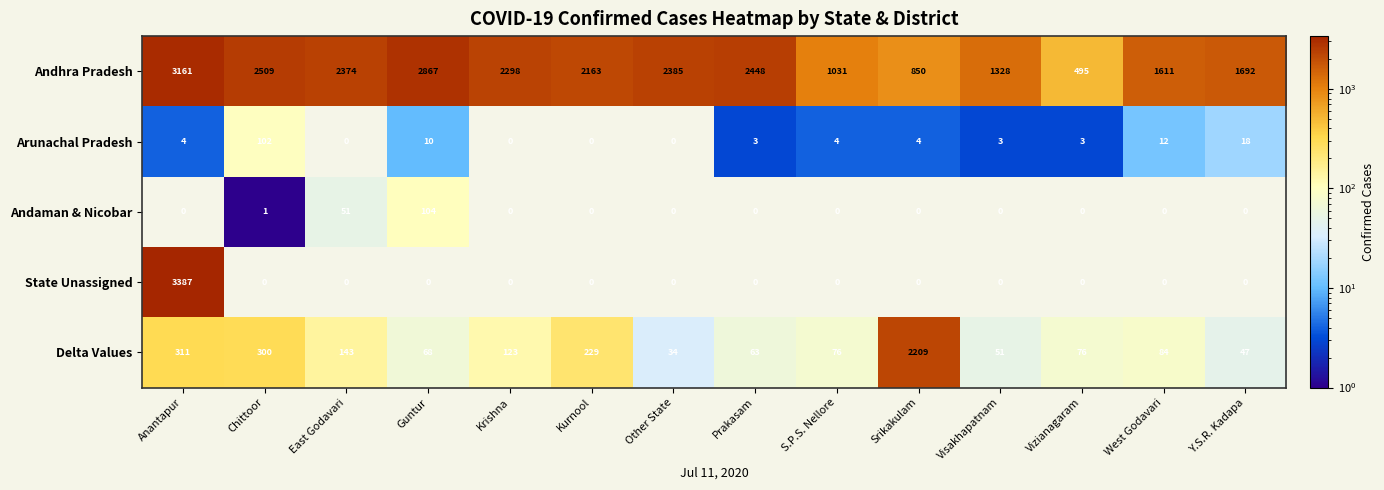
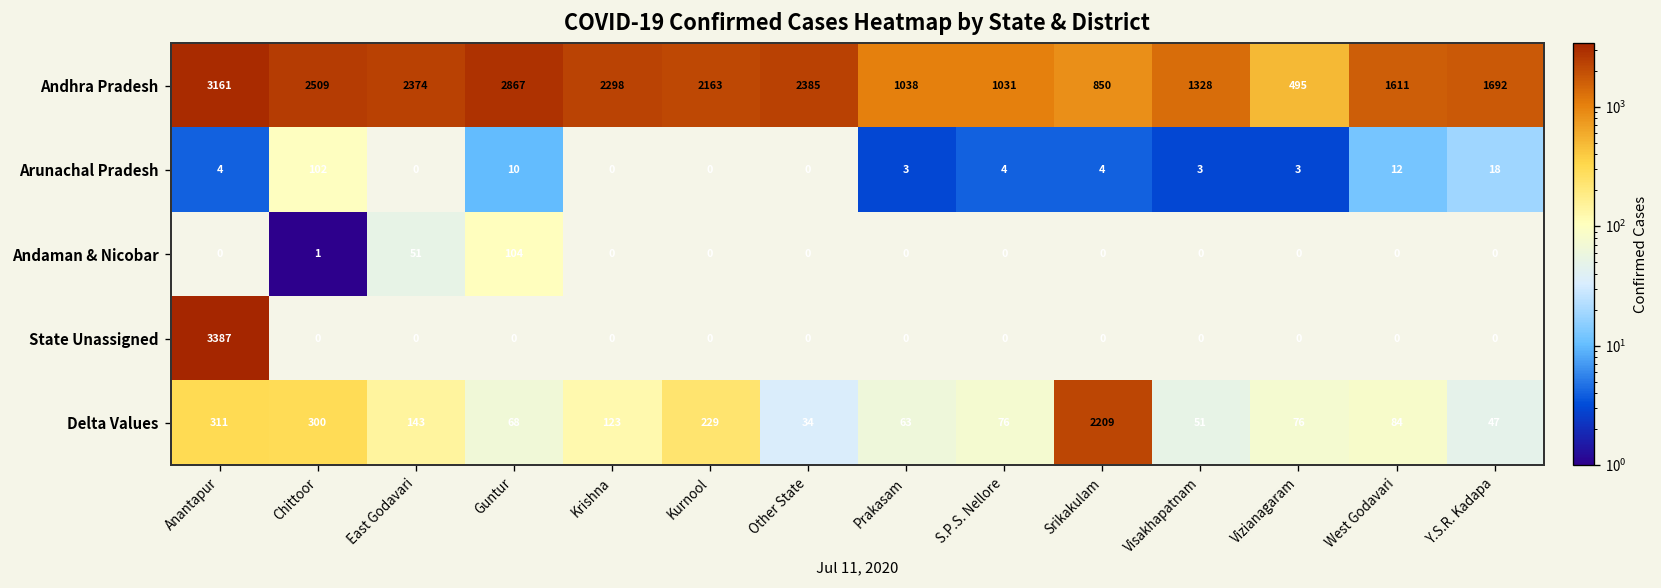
  {
    "Andhra Pradesh": {
      "Anantapur": 3161,
      "Chittoor": 2509,
      "East Godavari": 2374,
      "Guntur": 2867,
      "Krishna": 2298,
      "Kurnool": 2163,
      "Other State": 2385,
-     "Prakasam": 2448,
+     "Prakasam": 1038,
      "S.P.S. Nellore": 1031,
      "Srikakulam": 850,
      "Visakhapatnam": 1328,
      "Vizianagaram": 495,
      "West Godavari": 1611,
      "Y.S.R. Kadapa": 1692
    },
    "Arunachal Pradesh": {
      "Anantapur": 4,
      "Chittoor": 102,
      "Guntur": 10,
      "Prakasam": 3,
      "S.P.S. Nellore": 4,
      "Srikakulam": 4,
      "Visakhapatnam": 3,
      "Vizianagaram": 3,
      "West Godavari": 12,
      "Y.S.R. Kadapa": 18
    },
    "Andaman & Nicobar": {
      "Chittoor": 1,
      "Guntur": 104
    },
    "State Unassigned": {
      "Anantapur": 3387
    },
    "Delta Values": {
      "Anantapur": 311,
      "Chittoor": 300,
      "East Godavari": 143,
      "Krishna": 123,
      "Kurnool": 229,
      "Srikakulam": 2209,
      "West Godavari": 84
    }
  }
